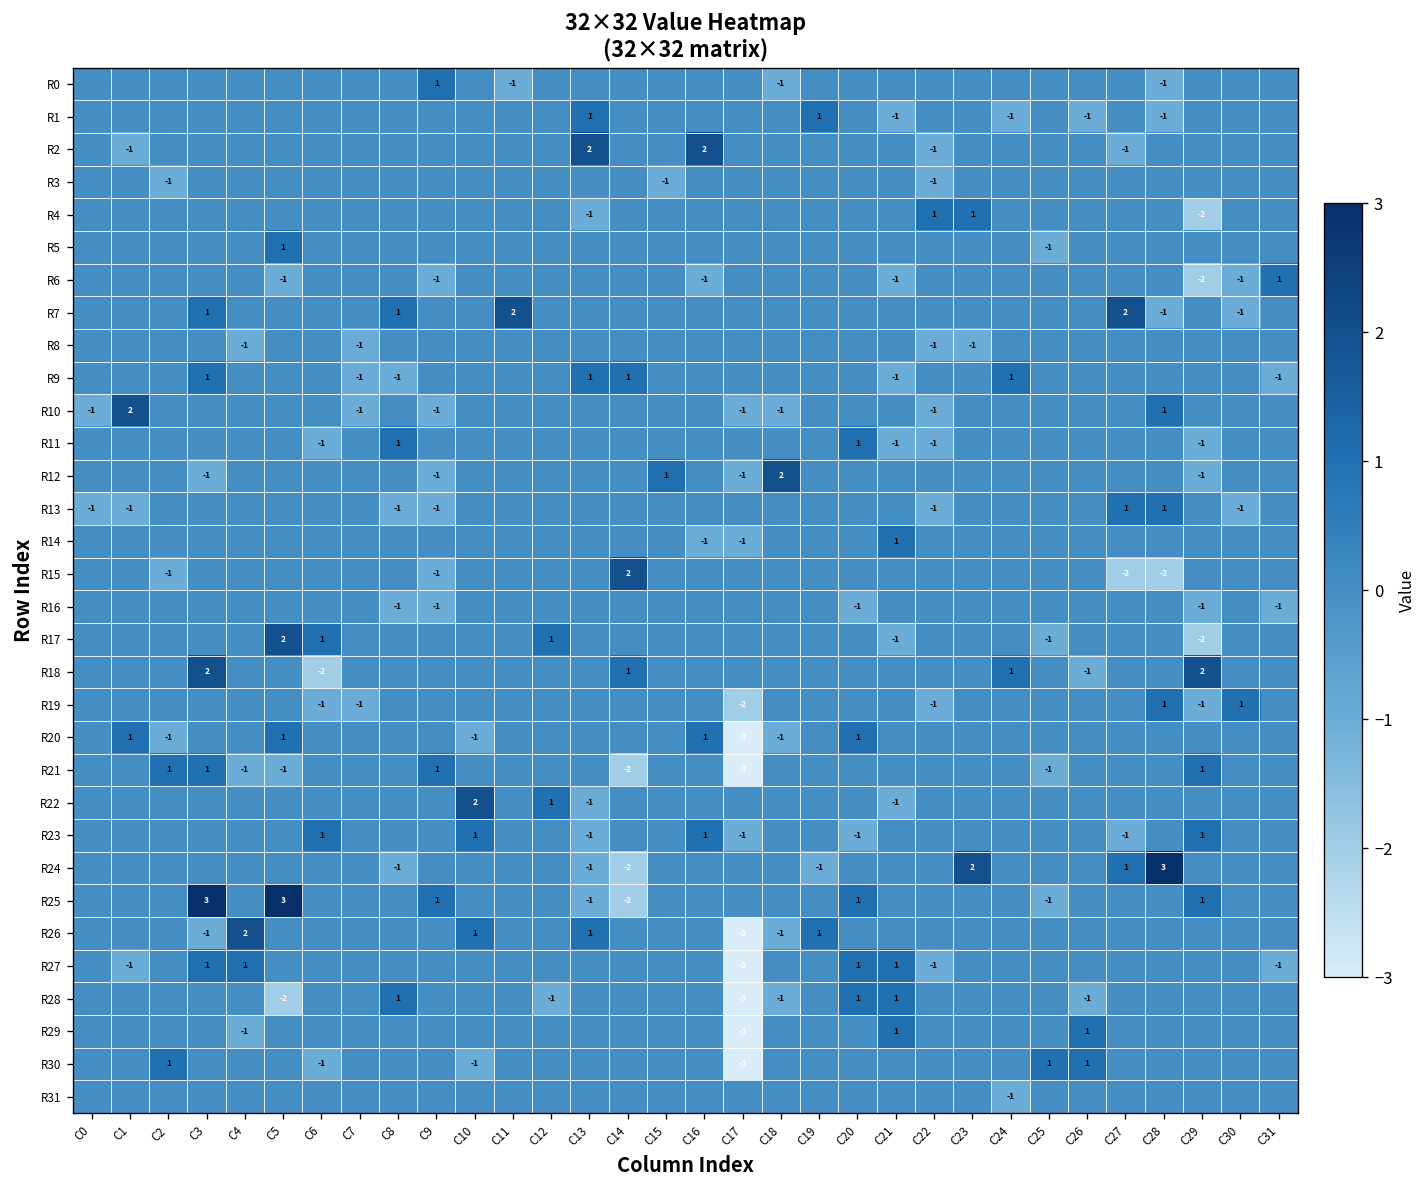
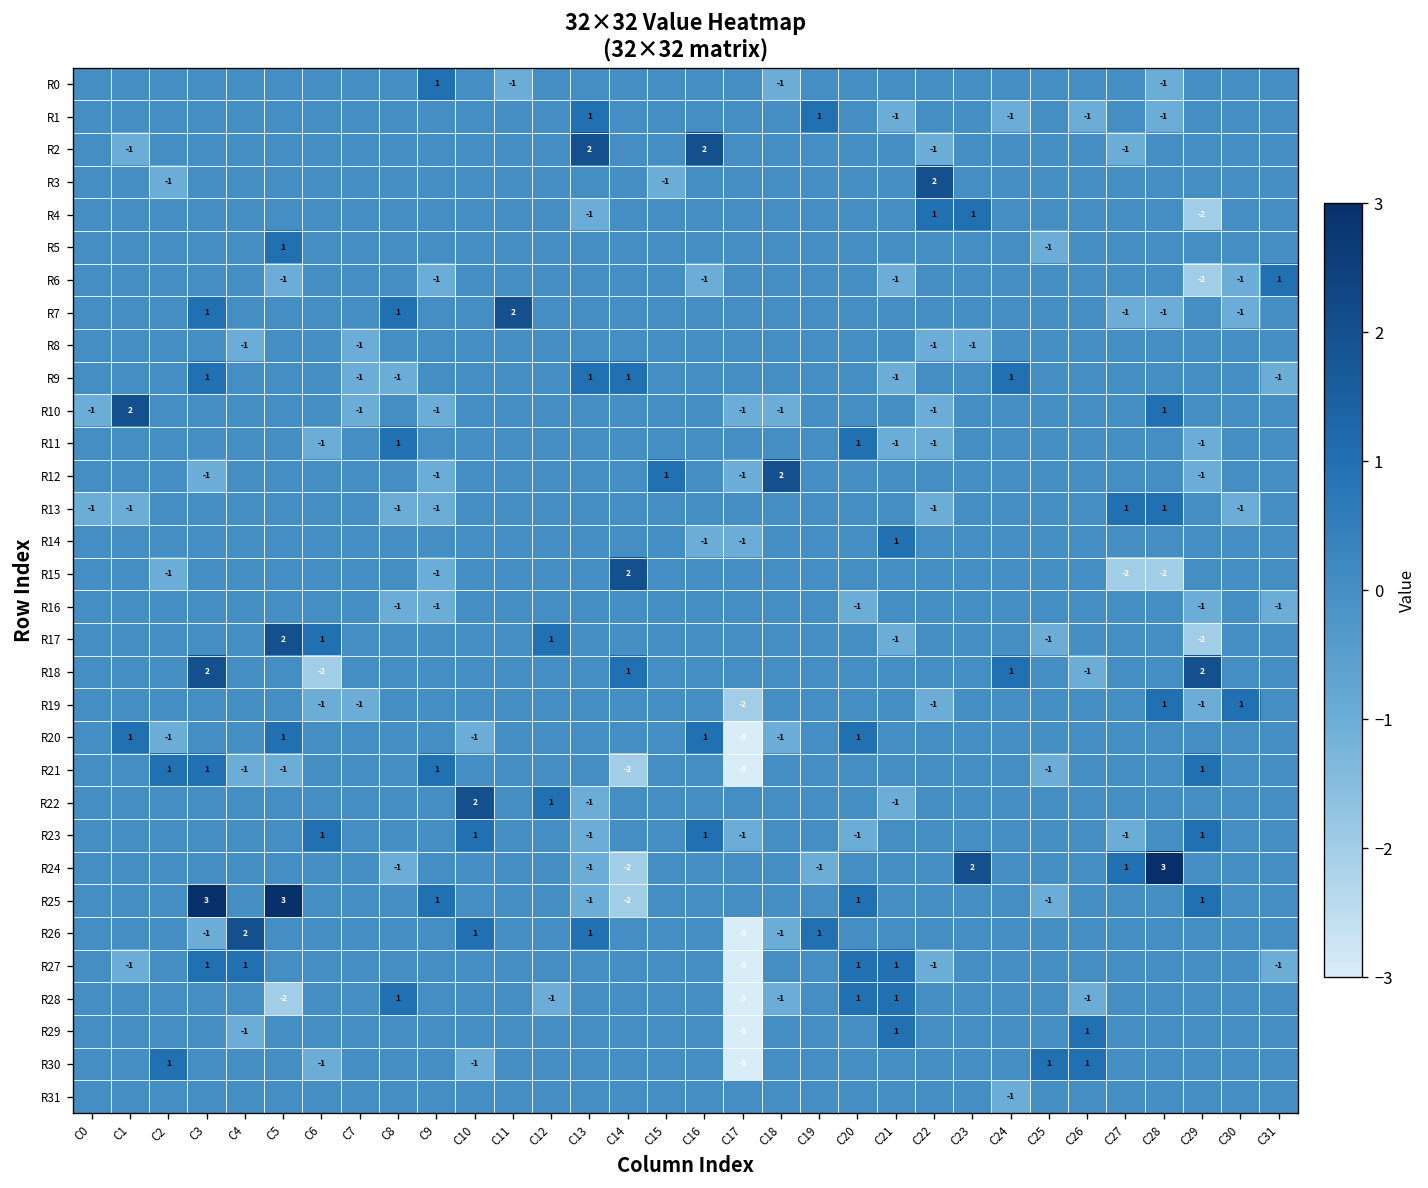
  {
    "R0": {
      "C9": 1,
      "C11": -1,
      "C18": -1,
      "C28": -1
    },
    "R1": {
      "C13": 1,
      "C19": 1,
      "C21": -1,
      "C24": -1,
      "C26": -1,
      "C28": -1
    },
    "R2": {
      "C1": -1,
      "C13": 2,
      "C16": 2,
      "C22": -1,
      "C27": -1
    },
    "R3": {
      "C2": -1,
      "C15": -1,
-     "C22": -1
+     "C22": 2
    },
    "R4": {
      "C13": -1,
      "C22": 1,
      "C23": 1,
      "C29": -2
    },
    "R5": {
      "C5": 1,
      "C25": -1
    },
    "R6": {
      "C5": -1,
      "C9": -1,
      "C16": -1,
      "C21": -1,
      "C29": -2,
      "C30": -1,
      "C31": 1
    },
    "R7": {
      "C3": 1,
      "C8": 1,
      "C11": 2,
-     "C27": 2,
+     "C27": -1,
      "C28": -1,
      "C30": -1
    },
    "R8": {
      "C4": -1,
      "C7": -1,
      "C22": -1,
      "C23": -1
    },
    "R9": {
      "C3": 1,
      "C7": -1,
      "C8": -1,
      "C13": 1,
      "C14": 1,
      "C21": -1,
      "C24": 1,
      "C31": -1
    },
    "R10": {
      "C0": -1,
      "C1": 2,
      "C7": -1,
      "C9": -1,
      "C17": -1,
      "C18": -1,
      "C22": -1,
      "C28": 1
    },
    "R11": {
      "C6": -1,
      "C8": 1,
      "C20": 1,
      "C21": -1,
      "C22": -1,
      "C29": -1
    },
    "R12": {
      "C3": -1,
      "C9": -1,
      "C15": 1,
      "C17": -1,
      "C18": 2,
      "C29": -1
    },
    "R13": {
      "C0": -1,
      "C1": -1,
      "C8": -1,
      "C9": -1,
      "C22": -1,
      "C27": 1,
      "C28": 1,
      "C30": -1
    },
    "R14": {
      "C16": -1,
      "C17": -1,
      "C21": 1
    },
    "R15": {
      "C2": -1,
      "C9": -1,
      "C14": 2,
      "C27": -2,
      "C28": -2
    },
    "R16": {
      "C8": -1,
      "C9": -1,
      "C20": -1,
      "C29": -1,
      "C31": -1
    },
    "R17": {
      "C5": 2,
      "C6": 1,
      "C12": 1,
      "C21": -1,
      "C25": -1,
      "C29": -2
    },
    "R18": {
      "C3": 2,
      "C6": -2,
      "C14": 1,
      "C24": 1,
      "C26": -1,
      "C29": 2
    },
    "R19": {
      "C6": -1,
      "C7": -1,
      "C17": -2,
      "C22": -1,
      "C28": 1,
      "C29": -1,
      "C30": 1
    },
    "R20": {
      "C1": 1,
      "C2": -1,
      "C5": 1,
      "C10": -1,
      "C16": 1,
      "C18": -1,
      "C20": 1
    },
    "R21": {
      "C2": 1,
      "C3": 1,
      "C4": -1,
      "C5": -1,
      "C9": 1,
      "C14": -2,
      "C25": -1,
      "C29": 1
    },
    "R22": {
      "C10": 2,
      "C12": 1,
      "C13": -1,
      "C21": -1
    },
    "R23": {
      "C6": 1,
      "C10": 1,
      "C13": -1,
      "C16": 1,
      "C17": -1,
      "C20": -1,
      "C27": -1,
      "C29": 1
    },
    "R24": {
      "C8": -1,
      "C13": -1,
      "C14": -2,
      "C19": -1,
      "C23": 2,
      "C27": 1,
      "C28": 3
    },
    "R25": {
      "C3": 3,
      "C5": 3,
      "C9": 1,
      "C13": -1,
      "C14": -2,
      "C20": 1,
      "C25": -1,
      "C29": 1
    },
    "R26": {
      "C3": -1,
      "C4": 2,
      "C10": 1,
      "C13": 1,
      "C18": -1,
      "C19": 1
    },
    "R27": {
      "C1": -1,
      "C3": 1,
      "C4": 1,
      "C20": 1,
      "C21": 1,
      "C22": -1,
      "C31": -1
    },
    "R28": {
      "C5": -2,
      "C8": 1,
      "C12": -1,
      "C18": -1,
      "C20": 1,
      "C21": 1,
      "C26": -1
    },
    "R29": {
      "C4": -1,
      "C21": 1,
      "C26": 1
    },
    "R30": {
      "C2": 1,
      "C6": -1,
      "C10": -1,
      "C25": 1,
      "C26": 1
    },
    "R31": {
      "C24": -1
    }
  }
